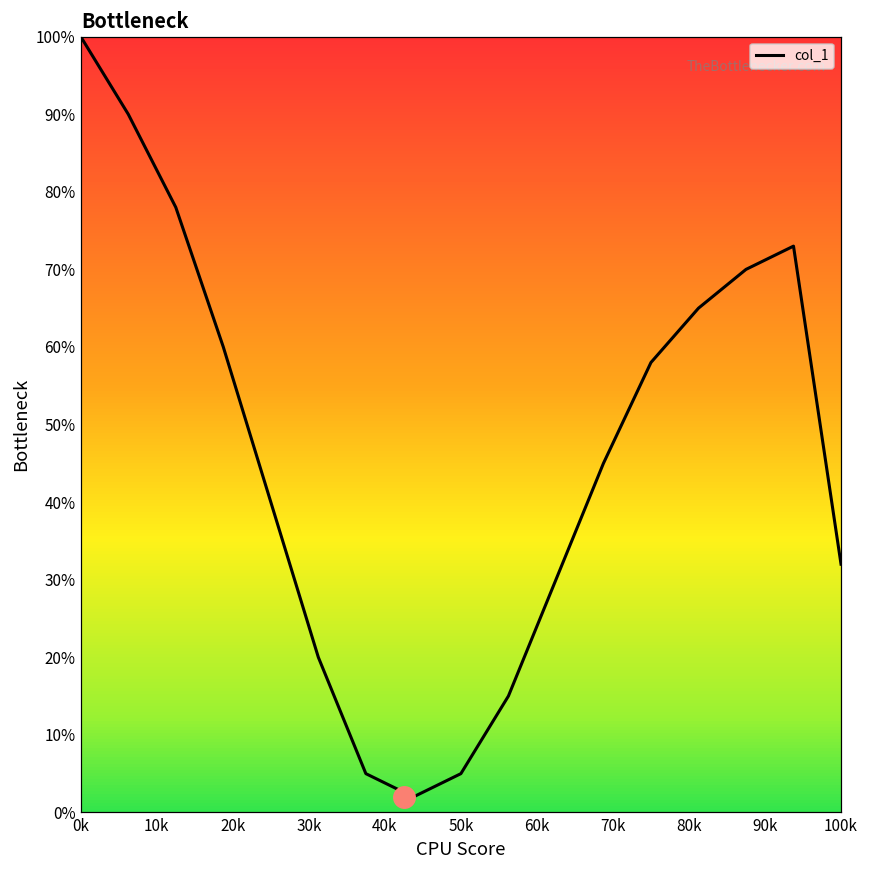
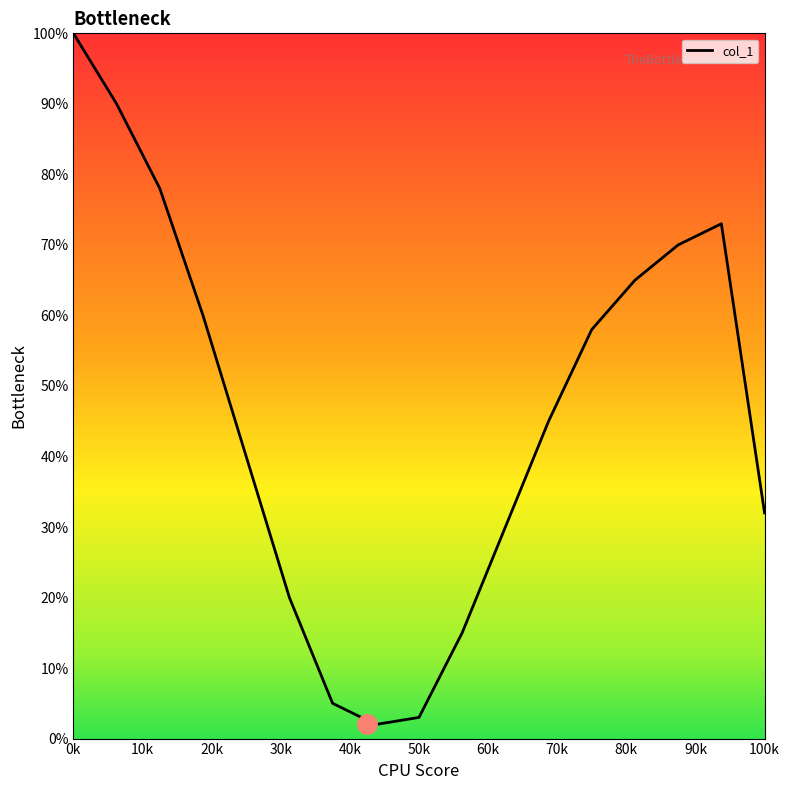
  {
    "col_1": {
      "0k": "100%",
-     "50k": "5%",
+     "50k": "3%",
      "100k": "32%"
    }
  }
